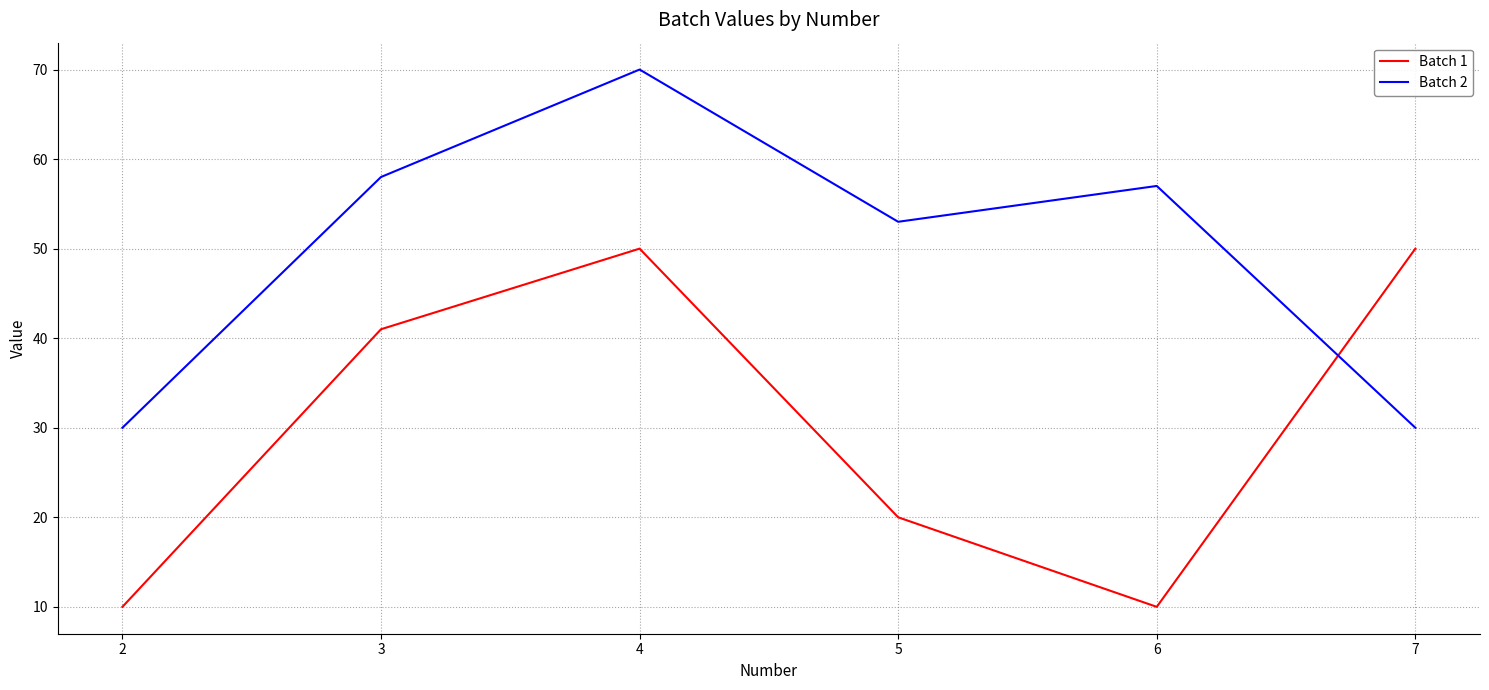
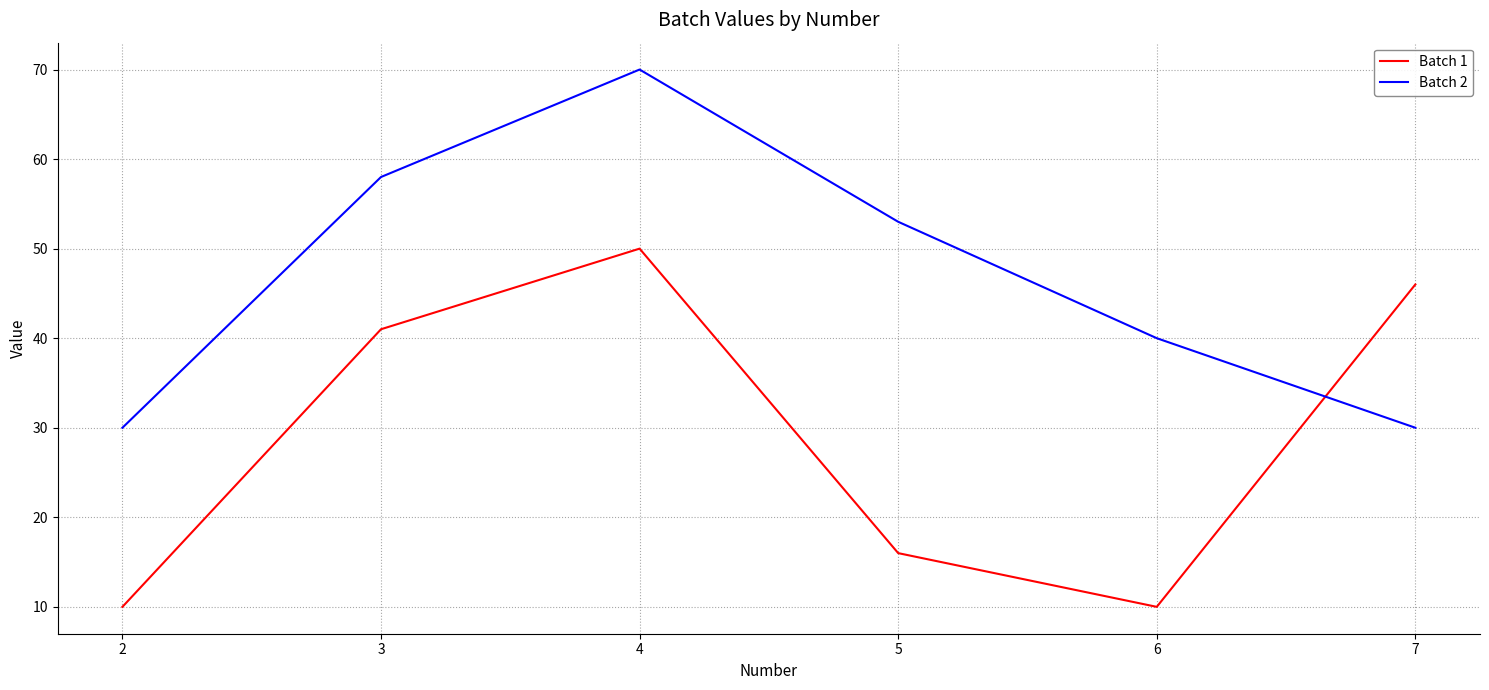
  {
    "Batch 1": {
      "2": 10,
      "3": 41,
      "4": 50,
-     "5": 20,
+     "5": 16,
      "6": 10,
-     "7": 50
+     "7": 46
    },
    "Batch 2": {
      "2": 30,
      "3": 58,
      "4": 70,
      "5": 53,
-     "6": 57,
+     "6": 40,
      "7": 30
    }
  }
